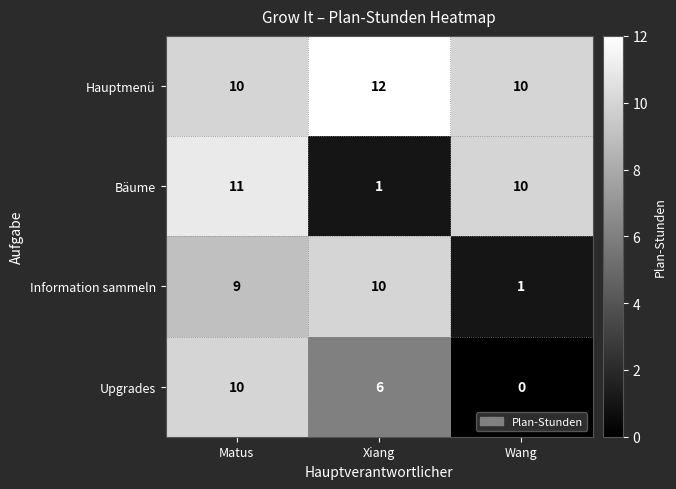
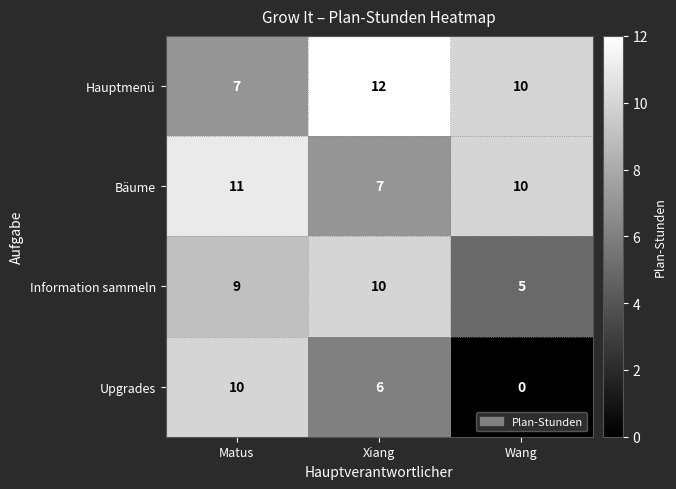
  {
    "Hauptmenü": {
-     "Matus": 10,
+     "Matus": 7,
      "Xiang": 12,
      "Wang": 10
    },
    "Bäume": {
      "Matus": 11,
-     "Xiang": 1,
+     "Xiang": 7,
      "Wang": 10
    },
    "Information sammeln": {
      "Matus": 9,
      "Xiang": 10,
-     "Wang": 1
+     "Wang": 5
    },
    "Upgrades": {
      "Matus": 10,
      "Xiang": 6,
      "Wang": 0
    }
  }
